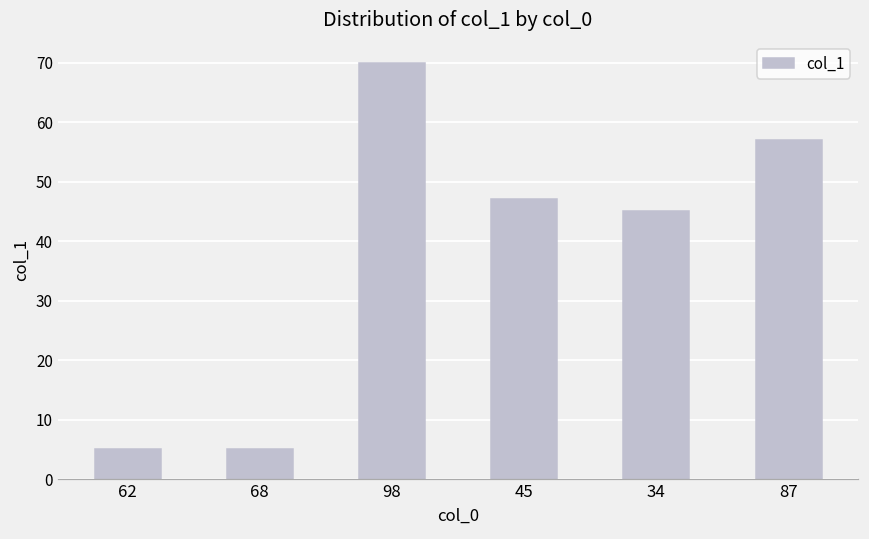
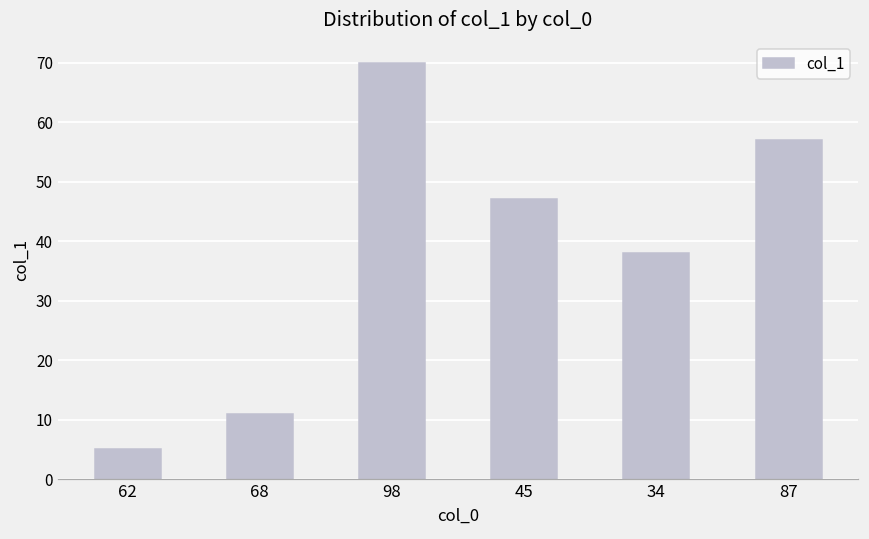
  {
    "62": 5,
-   "68": 5,
+   "68": 11,
    "98": 70,
    "45": 47,
-   "34": 45,
+   "34": 38,
    "87": 57
  }
